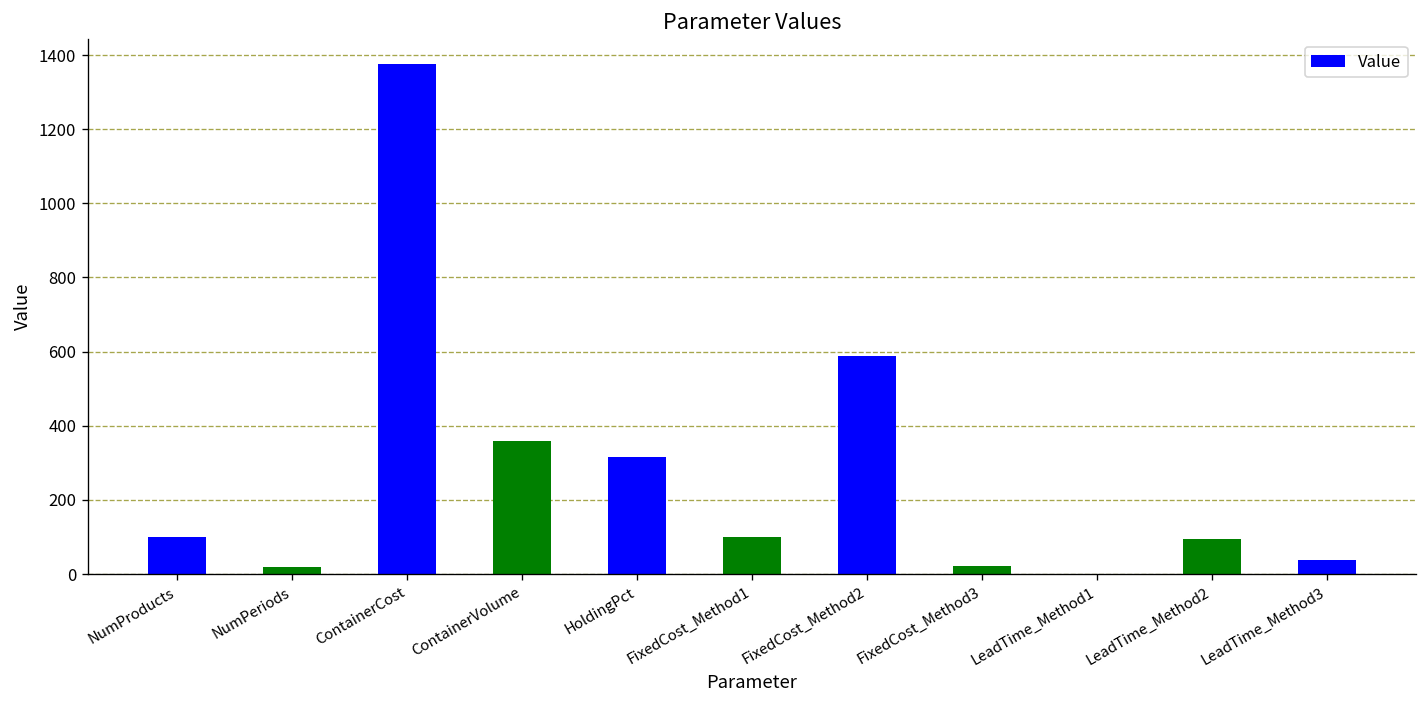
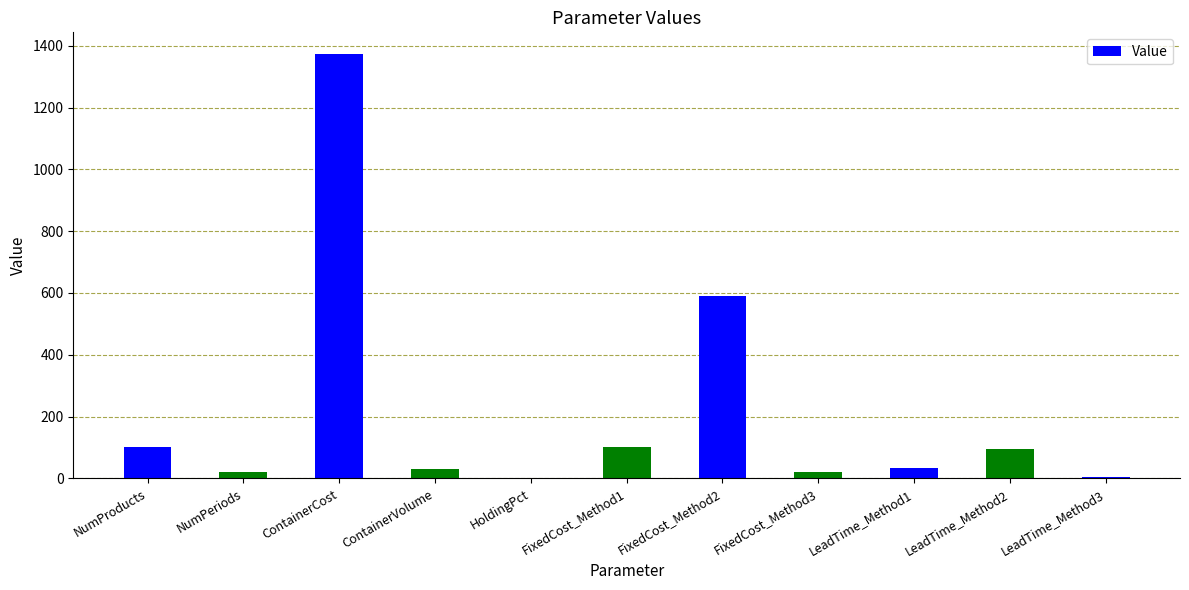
  {
    "NumProducts": 100,
    "NumPeriods": 20,
    "ContainerCost": 1380,
-   "ContainerVolume": 360,
-   "HoldingPct": 310,
+   "ContainerVolume": 30,
+   "HoldingPct": 0,
    "FixedCost_Method1": 100,
    "FixedCost_Method2": 590,
    "FixedCost_Method3": 20,
-   "LeadTime_Method1": 0,
+   "LeadTime_Method1": 30,
    "LeadTime_Method2": 90,
-   "LeadTime_Method3": 40
+   "LeadTime_Method3": 0
  }
